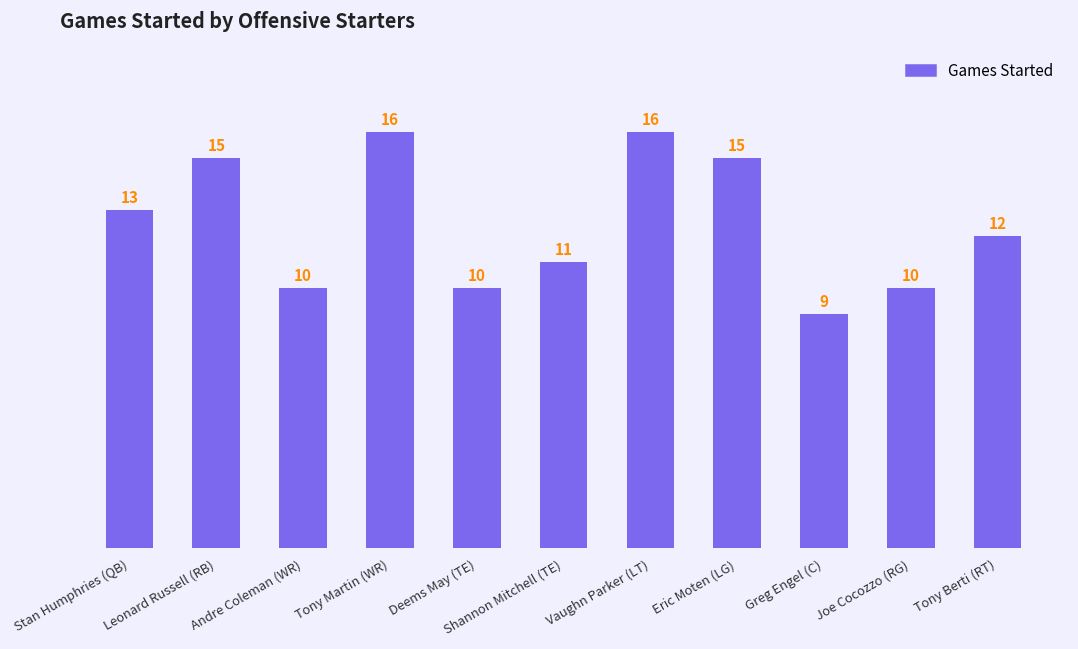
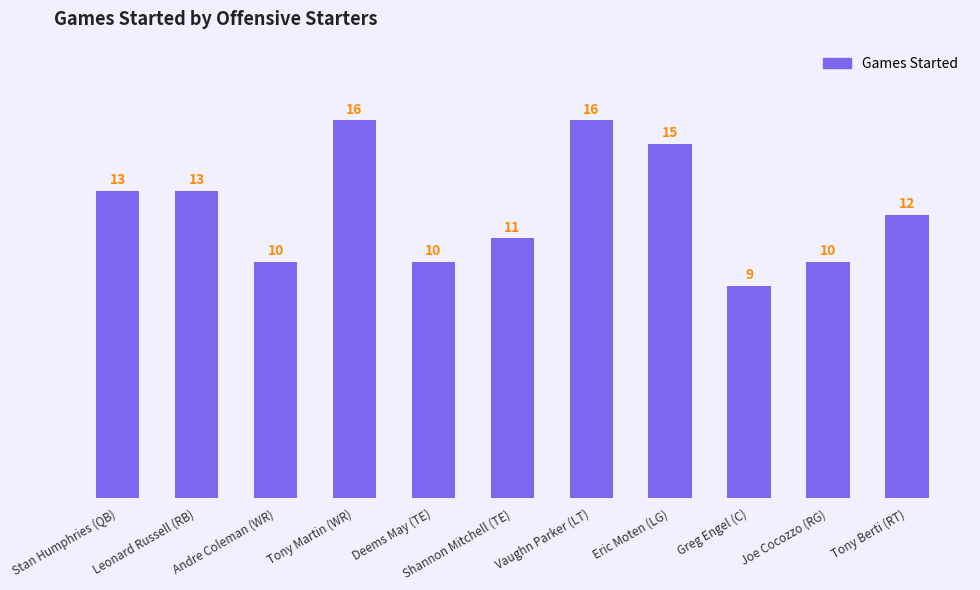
  {
    "Stan Humphries (QB)": 13,
-   "Leonard Russell (RB)": 15,
+   "Leonard Russell (RB)": 13,
    "Andre Coleman (WR)": 10,
    "Tony Martin (WR)": 16,
    "Deems May (TE)": 10,
    "Shannon Mitchell (TE)": 11,
    "Vaughn Parker (LT)": 16,
    "Eric Moten (LG)": 15,
    "Greg Engel (C)": 9,
    "Joe Cocozzo (RG)": 10,
    "Tony Berti (RT)": 12
  }
